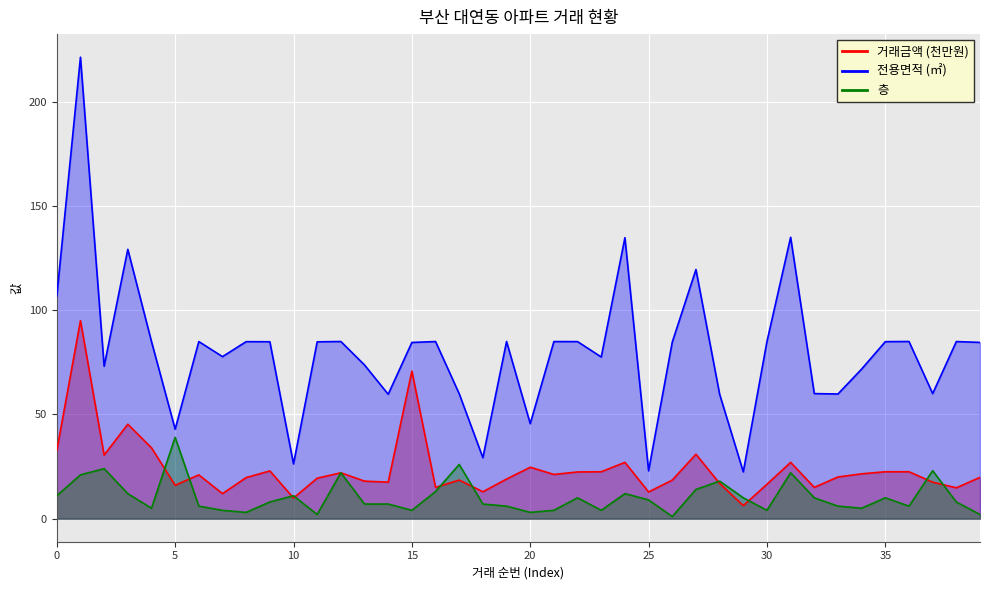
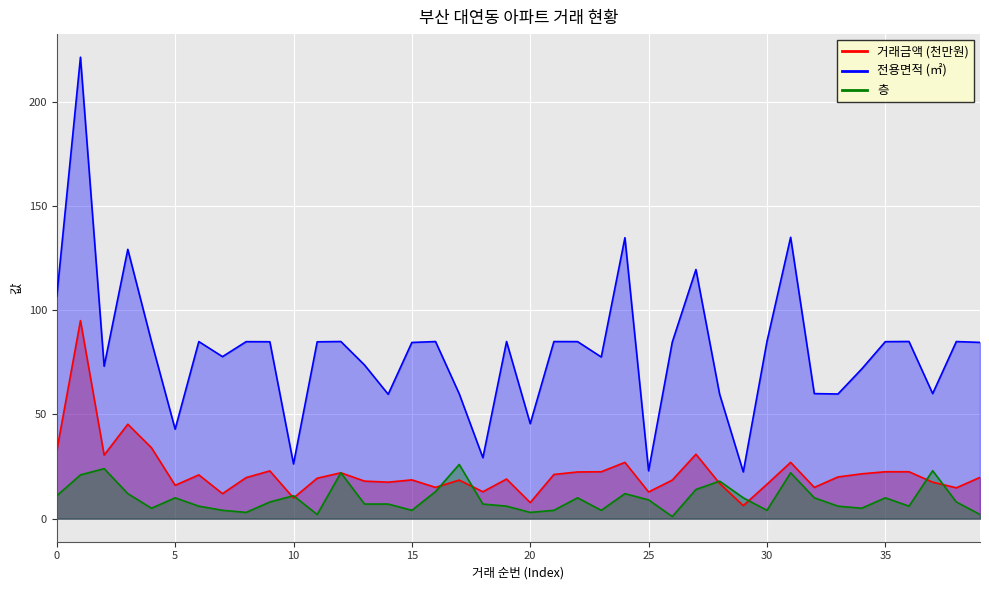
  {
    "거래금액 (천만원)": {
      "0": 33,
      "5": 16,
-     "15": 71,
-     "20": 25,
+     "15": 19,
+     "20": 8,
      "25": 13,
      "30": 17,
      "35": 23
    },
    "전용면적 (㎡)": {
      "0": 107,
      "5": 43,
      "10": 26,
      "15": 85,
      "20": 46,
      "25": 23,
      "30": 85,
      "35": 85
    },
    "층": {
      "0": 11,
-     "5": 39,
+     "5": 10,
      "15": 4,
      "20": 3,
      "25": 9,
      "30": 4,
      "35": 10
    }
  }
